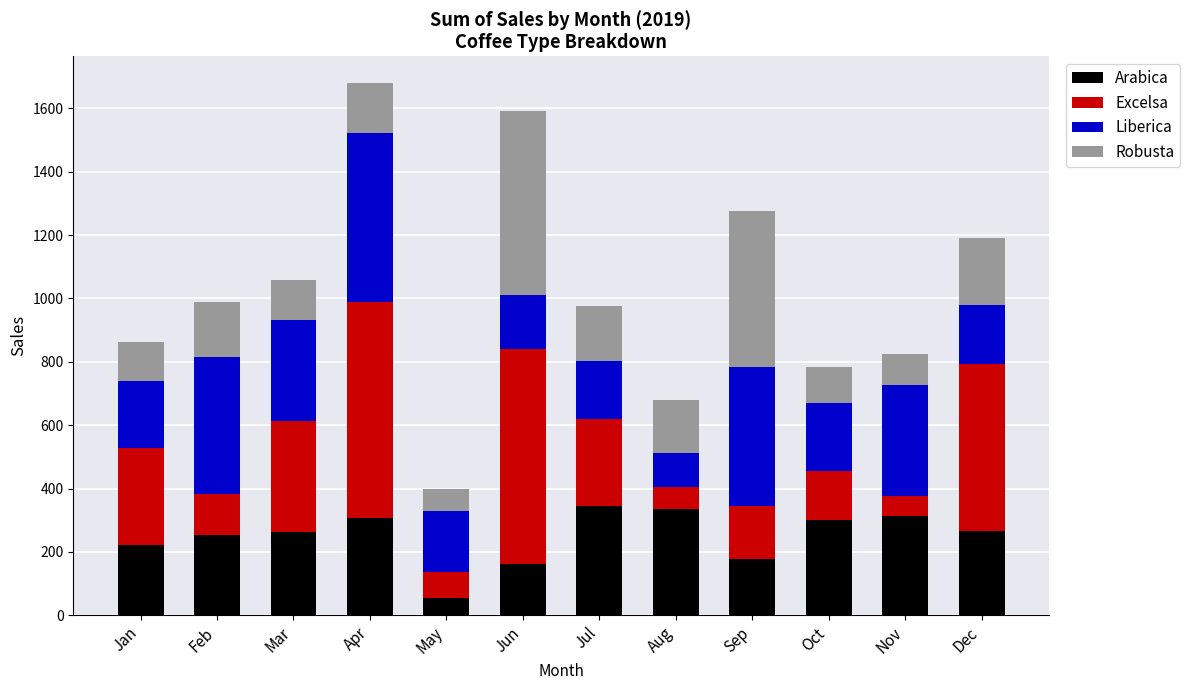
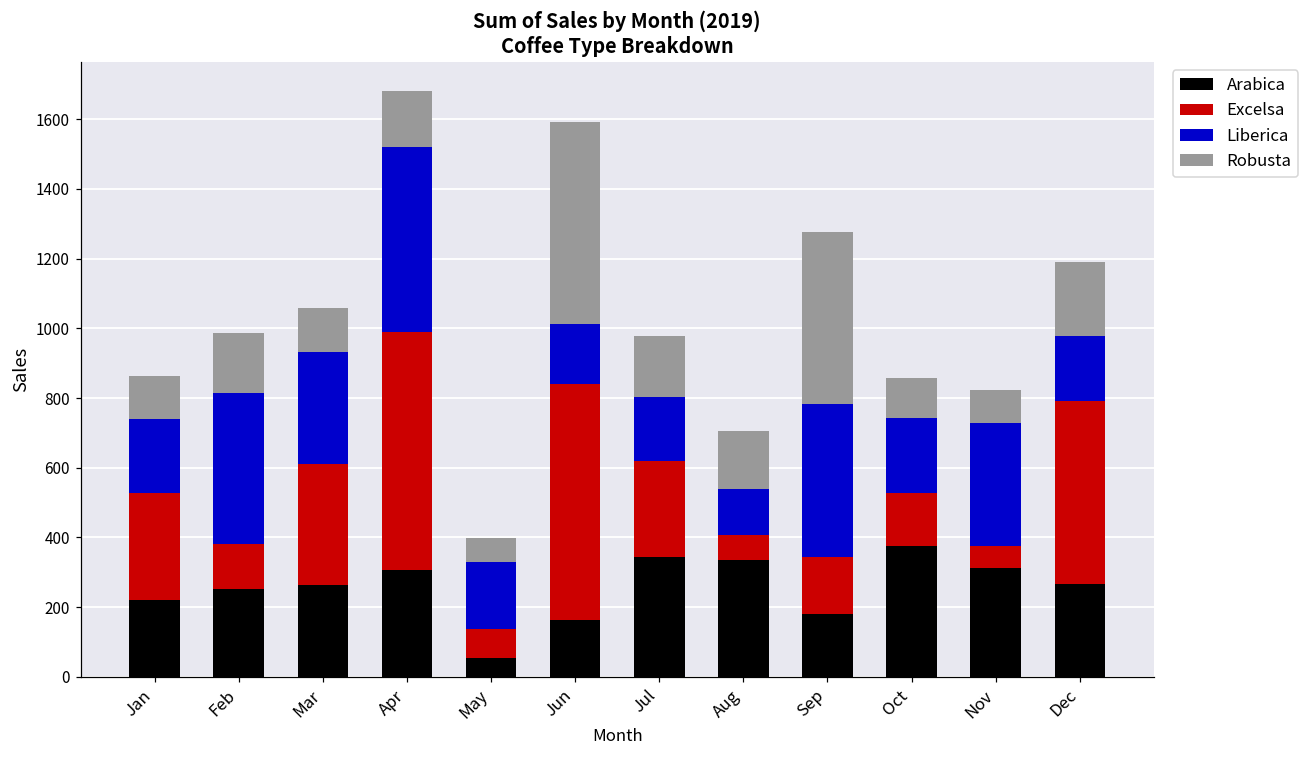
  {
    "Arabica": {
      "Jan": 220,
      "Feb": 250,
      "Mar": 260,
      "Apr": 310,
      "May": 50,
      "Jun": 160,
      "Jul": 350,
      "Aug": 330,
      "Sep": 180,
-     "Oct": 300,
+     "Oct": 370,
      "Nov": 310,
      "Dec": 270
    },
    "Excelsa": {
      "Jan": 310,
      "Feb": 130,
      "Mar": 350,
      "Apr": 680,
      "May": 80,
      "Jun": 680,
      "Jul": 270,
      "Aug": 70,
      "Sep": 170,
      "Oct": 150,
      "Nov": 60,
      "Dec": 530
    },
    "Liberica": {
      "Jan": 210,
      "Feb": 430,
      "Mar": 320,
      "Apr": 530,
      "May": 190,
      "Jun": 170,
      "Jul": 180,
-     "Aug": 110,
+     "Aug": 130,
      "Sep": 440,
      "Oct": 220,
      "Nov": 350,
      "Dec": 190
    },
    "Robusta": {
      "Jan": 120,
      "Feb": 170,
      "Mar": 130,
      "Apr": 160,
      "May": 70,
      "Jun": 580,
      "Jul": 170,
      "Aug": 170,
      "Sep": 490,
      "Oct": 110,
      "Nov": 100,
      "Dec": 210
    }
  }
